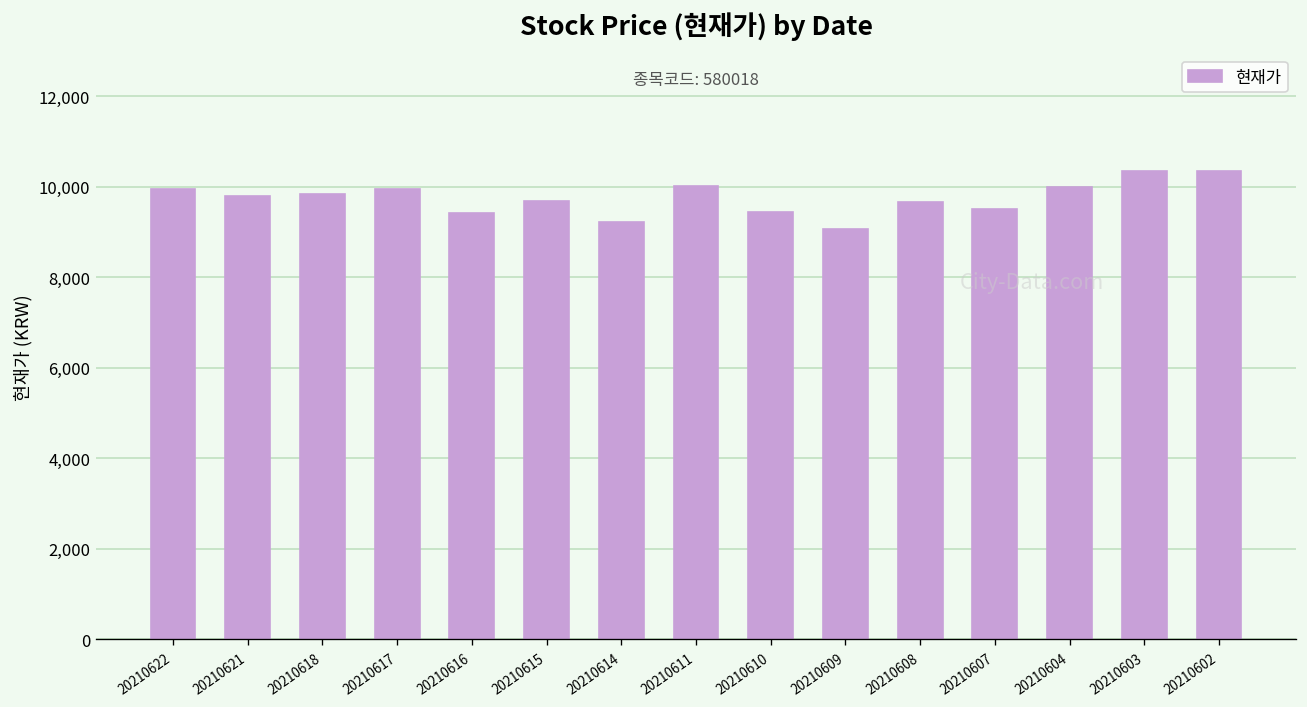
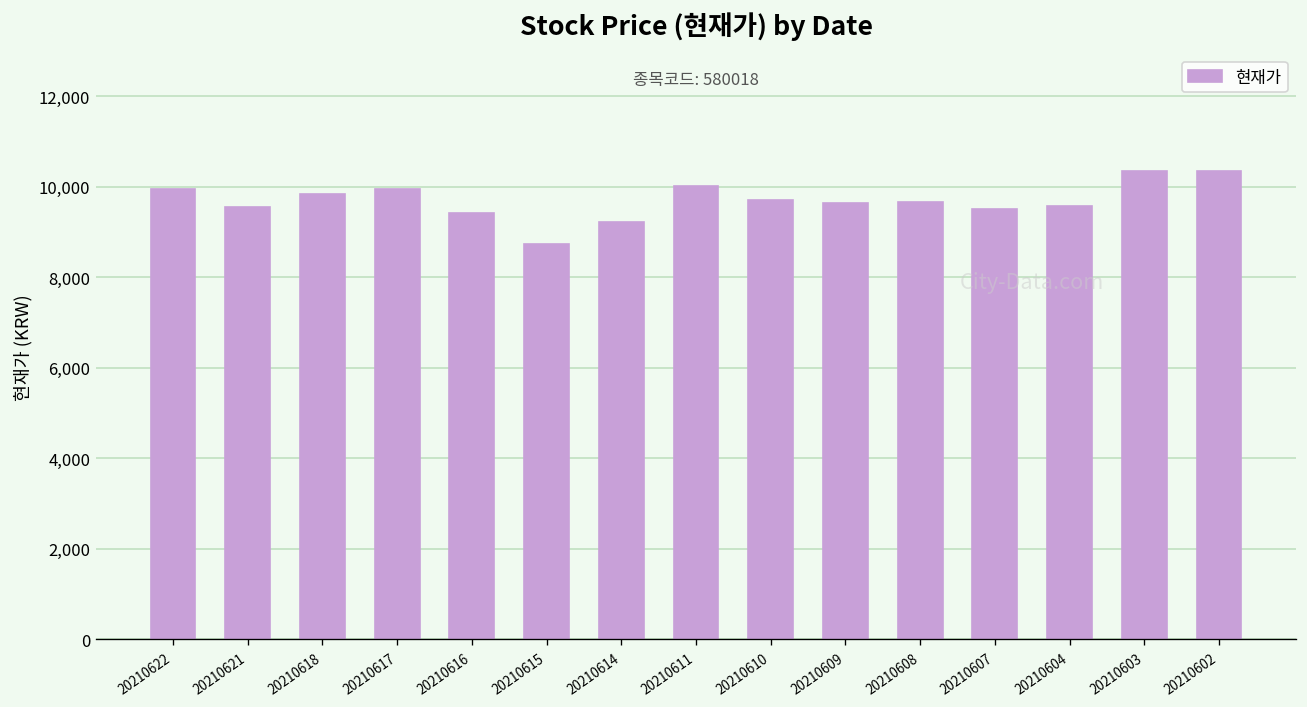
  {
    "20210622": "9,900",
-   "20210621": "9,800",
+   "20210621": "9,600",
    "20210618": "9,800",
    "20210617": "10,000",
    "20210616": "9,400",
-   "20210615": "9,700",
+   "20210615": "8,700",
    "20210614": "9,200",
    "20210611": "10,000",
-   "20210610": "9,400",
-   "20210609": "9,100",
+   "20210610": "9,700",
+   "20210609": "9,600",
    "20210608": "9,700",
    "20210607": "9,500",
-   "20210604": "10,000",
+   "20210604": "9,600",
    "20210603": "10,400",
    "20210602": "10,400"
  }
